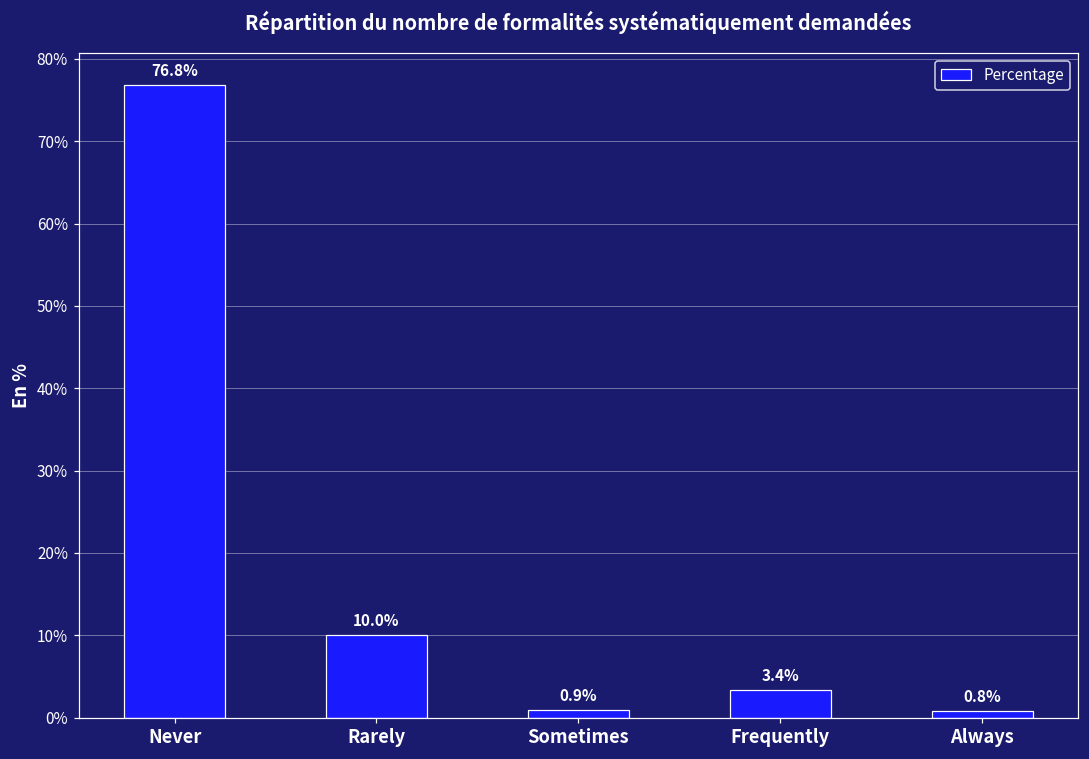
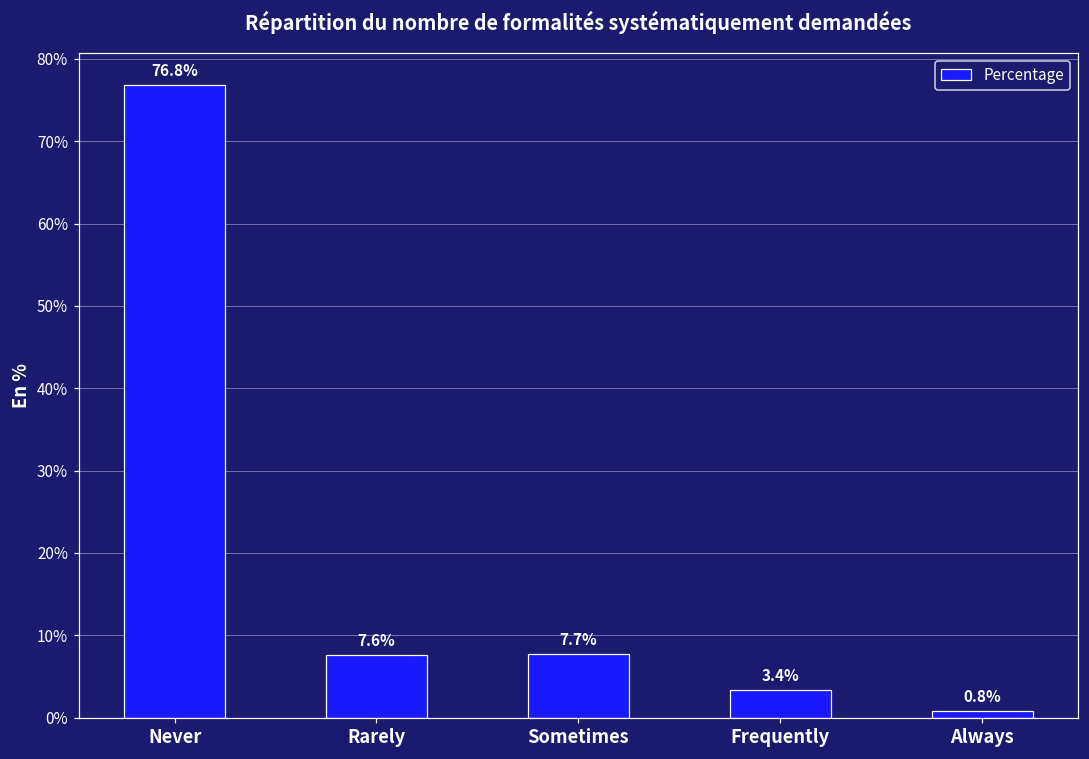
  {
    "Never": "76.8%",
-   "Rarely": "10.0%",
-   "Sometimes": "0.9%",
+   "Rarely": "7.6%",
+   "Sometimes": "7.7%",
    "Frequently": "3.4%",
    "Always": "0.8%"
  }
